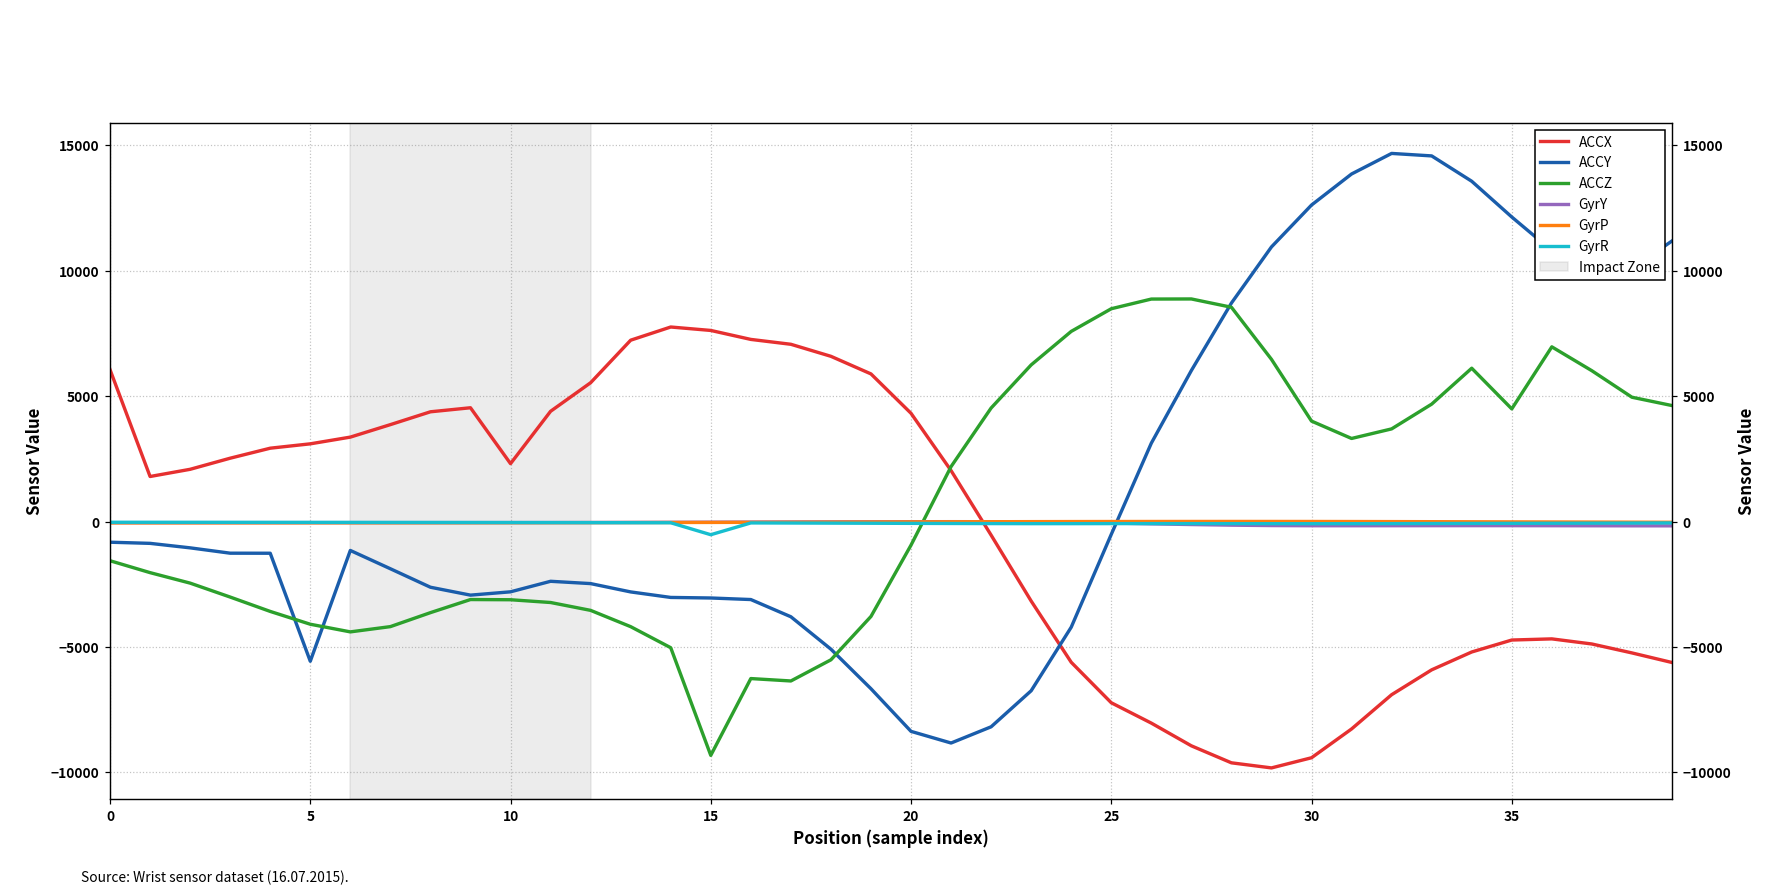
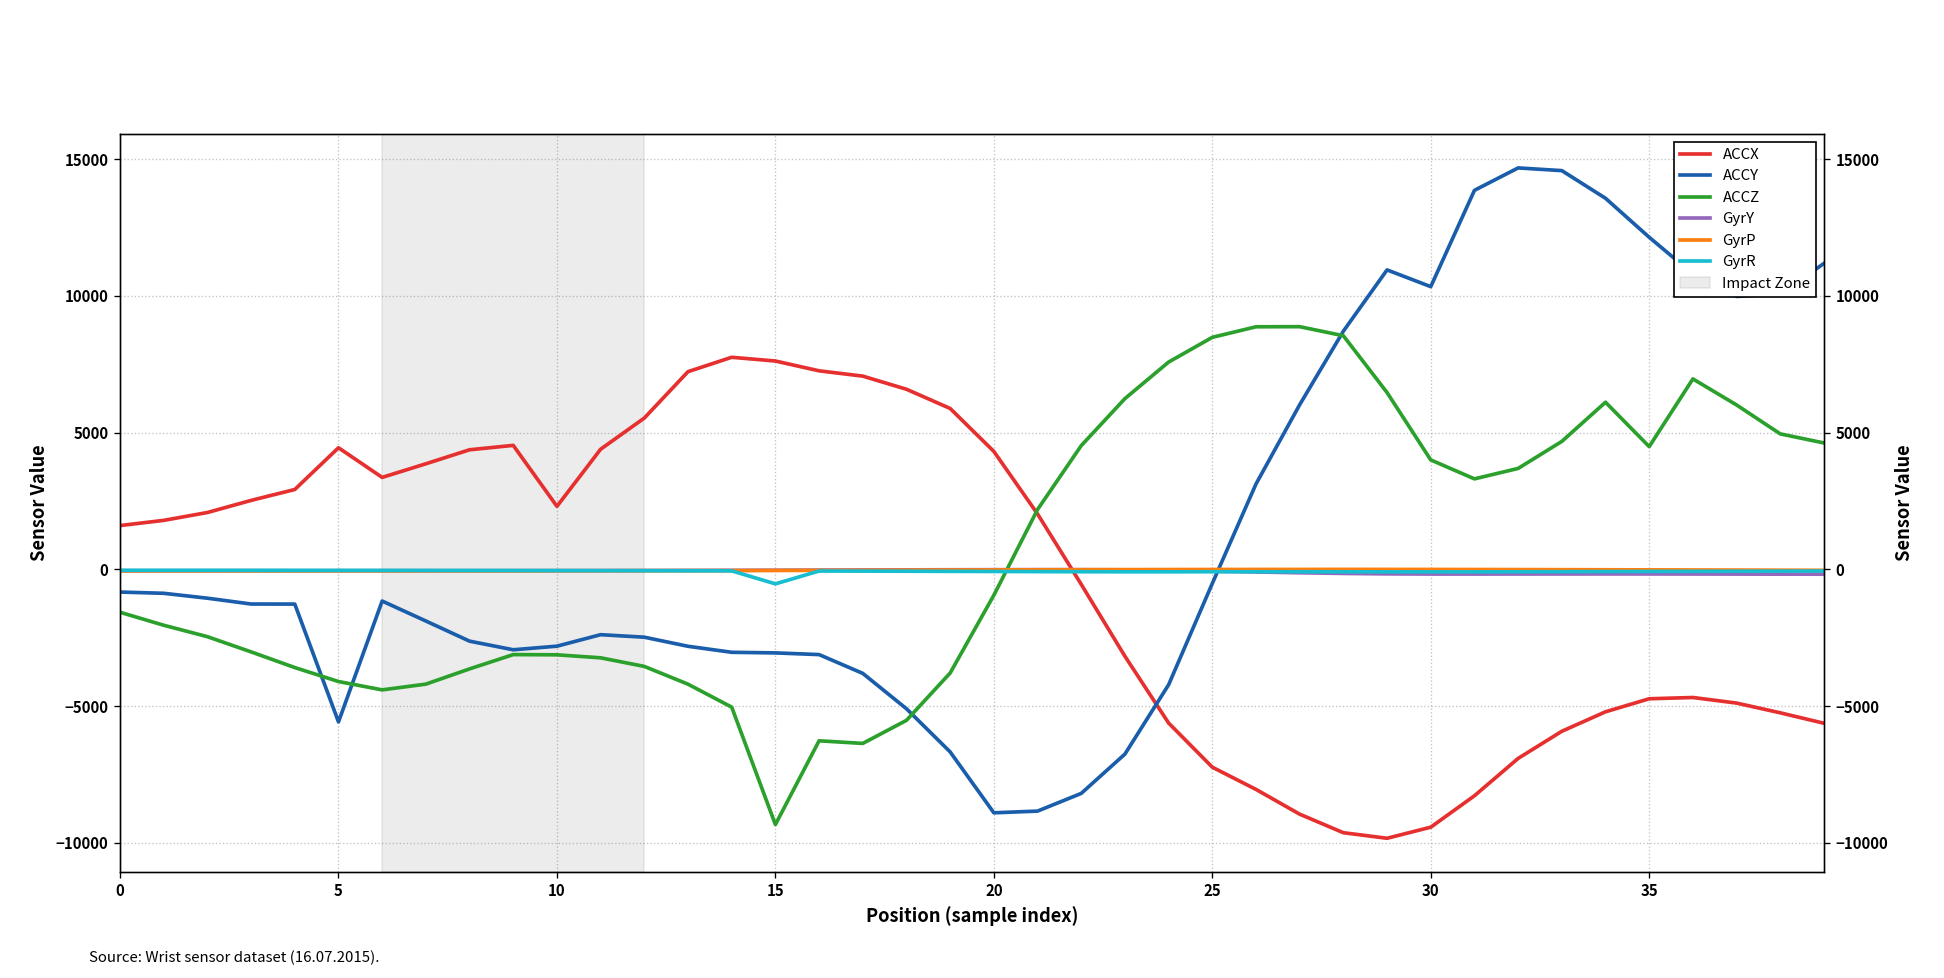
  {
    "ACCX": {
-     "0": 6100,
-     "5": 3100,
+     "0": 1600,
+     "5": 4500,
      "10": 2300,
      "15": 7600,
      "20": 4300,
      "25": -7200,
      "30": -9400,
      "35": -4700
    },
    "ACCY": {
      "0": -800,
      "5": -5600,
      "10": -2800,
      "15": -3100,
-     "20": -8400,
+     "20": -8900,
      "25": -500,
-     "30": 12600,
+     "30": 10300,
      "35": 12100
    },
    "ACCZ": {
      "0": -1600,
      "5": -4100,
      "10": -3100,
      "15": -9300,
      "20": -900,
      "25": 8500,
      "30": 4000,
      "35": 4500
    },
    "GyrR": {
      "15": -500
    }
  }
